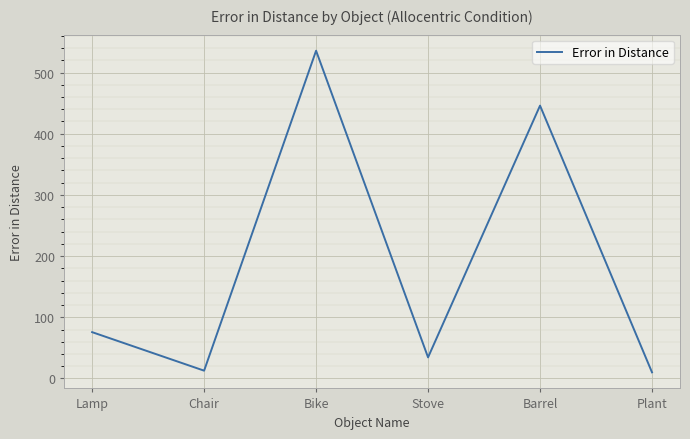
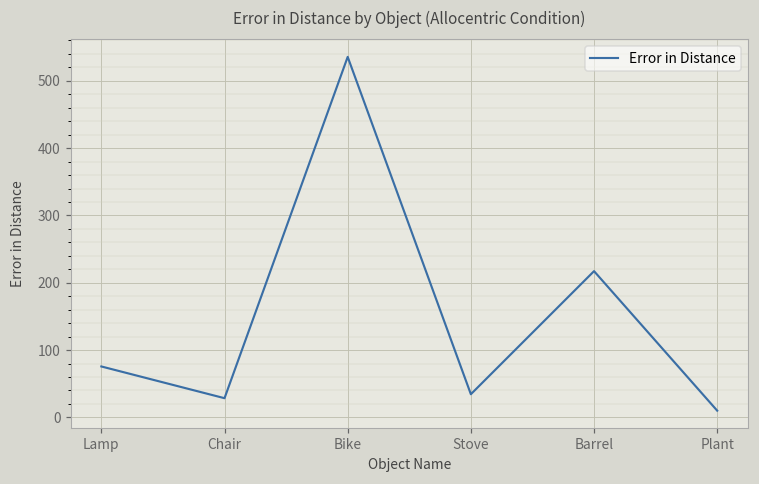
  {
    "Lamp": 80,
-   "Chair": 10,
+   "Chair": 30,
    "Bike": 540,
    "Stove": 30,
-   "Barrel": 450,
+   "Barrel": 220,
    "Plant": 10
  }
